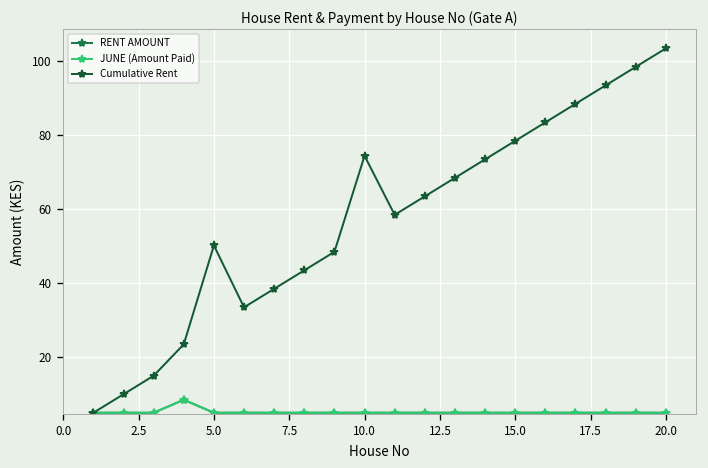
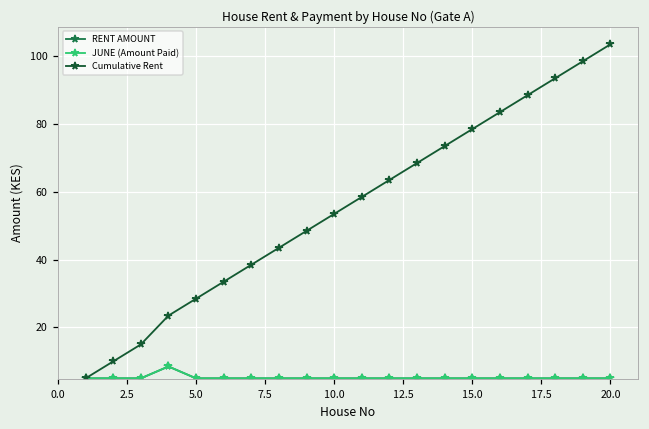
  {
    "JUNE (Amount Paid)": {
      "5.0": 5,
      "10.0": 5,
      "15.0": 5,
      "20.0": 5
    },
    "Cumulative Rent": {
-     "5.0": 50,
-     "10.0": 74,
+     "5.0": 29,
+     "10.0": 54,
      "15.0": 79,
      "20.0": 104
    }
  }
